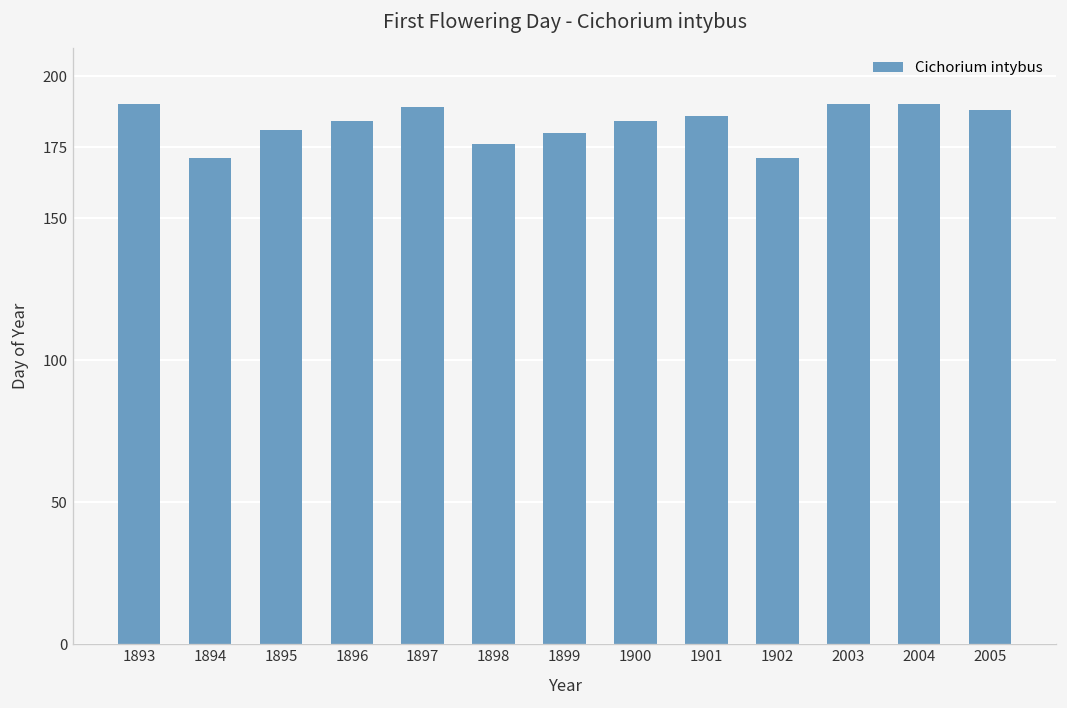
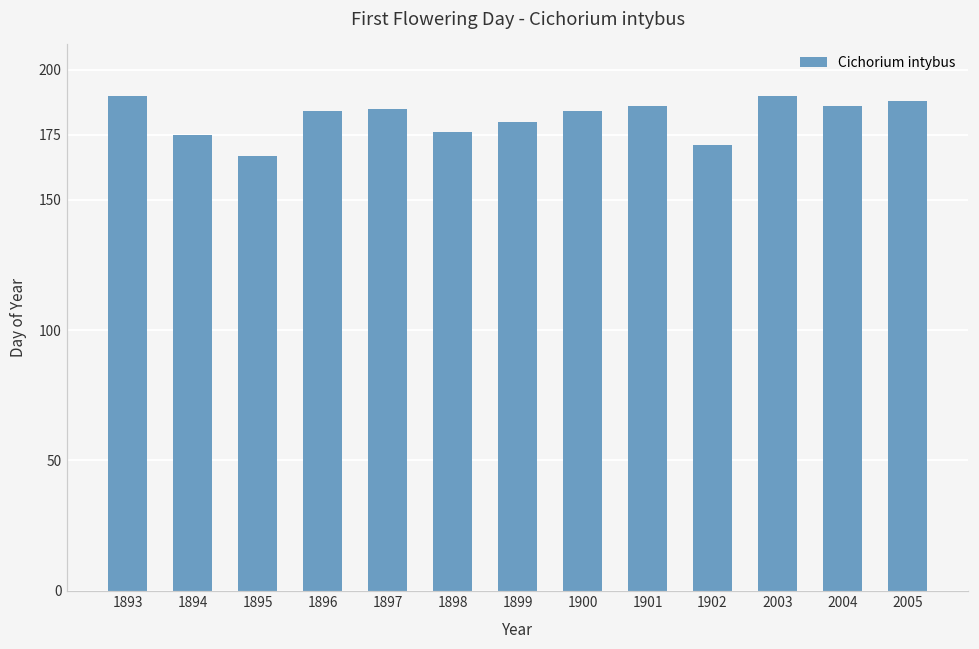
  {
    "1893": 190,
-   "1894": 171,
-   "1895": 181,
+   "1894": 175,
+   "1895": 167,
    "1896": 184,
-   "1897": 189,
+   "1897": 185,
    "1898": 176,
    "1899": 180,
    "1900": 184,
    "1901": 186,
    "1902": 171,
    "2003": 190,
-   "2004": 190,
+   "2004": 186,
    "2005": 188
  }
